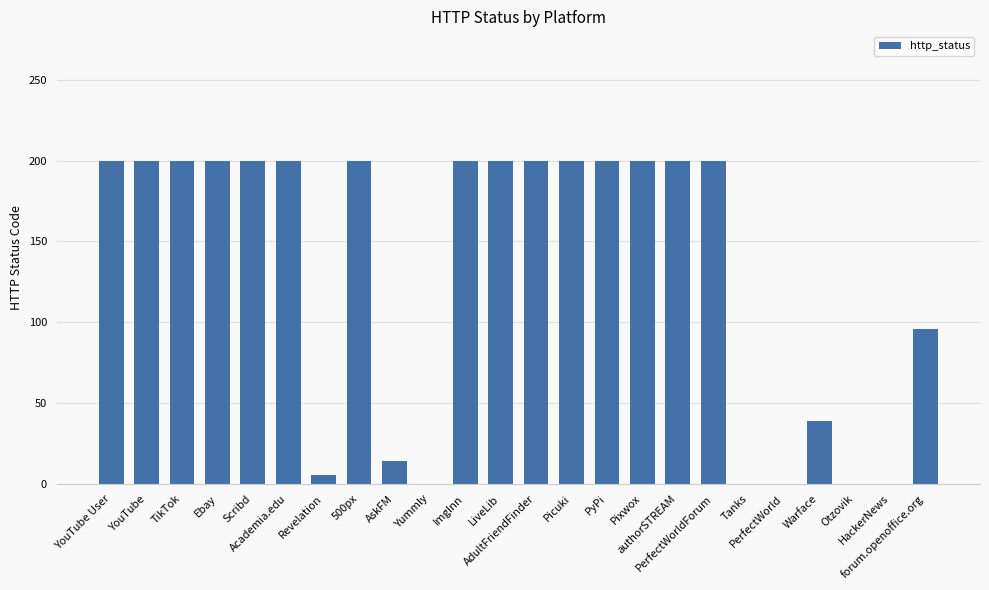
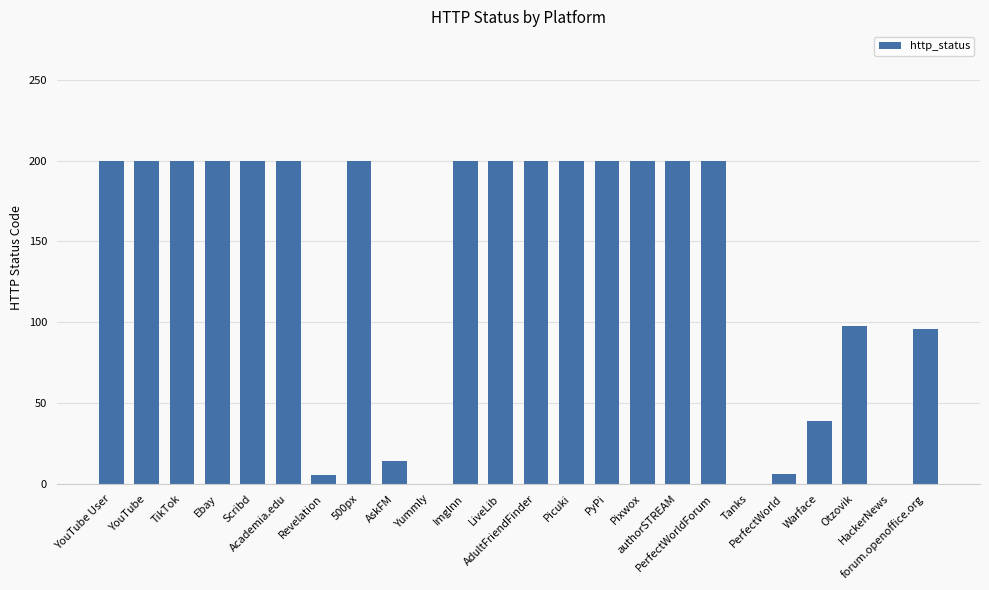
  {
    "YouTube User": 200,
    "YouTube": 200,
    "TikTok": 200,
    "Ebay": 200,
    "Scribd": 200,
    "Academia.edu": 200,
    "Revelation": 6,
    "500px": 200,
    "AskFM": 14,
    "Yummly": 0,
    "ImgInn": 200,
    "LiveLib": 200,
    "AdultFriendFinder": 200,
    "Picuki": 200,
    "PyPi": 200,
    "Pixwox": 200,
    "authorSTREAM": 200,
    "PerfectWorldForum": 200,
    "Tanks": 0,
-   "PerfectWorld": 0,
+   "PerfectWorld": 6,
    "Warface": 39,
-   "Otzovik": 0,
+   "Otzovik": 97,
    "HackerNews": 0,
    "forum.openoffice.org": 96
  }
